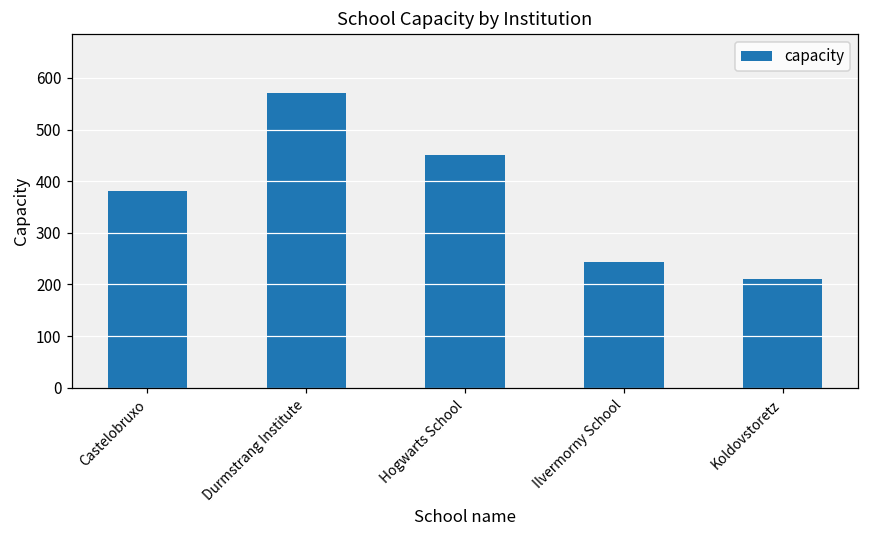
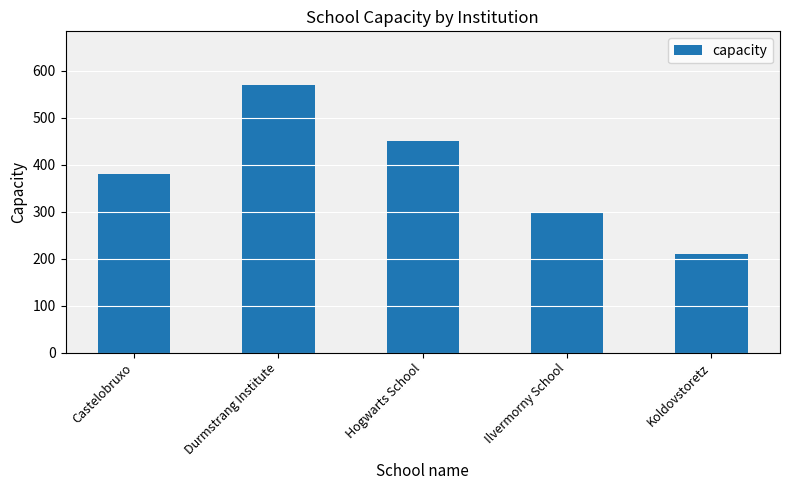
  {
    "Castelobruxo": 380,
    "Durmstrang Institute": 570,
    "Hogwarts School": 450,
-   "Ilvermorny School": 240,
+   "Ilvermorny School": 300,
    "Koldovstoretz": 210
  }
